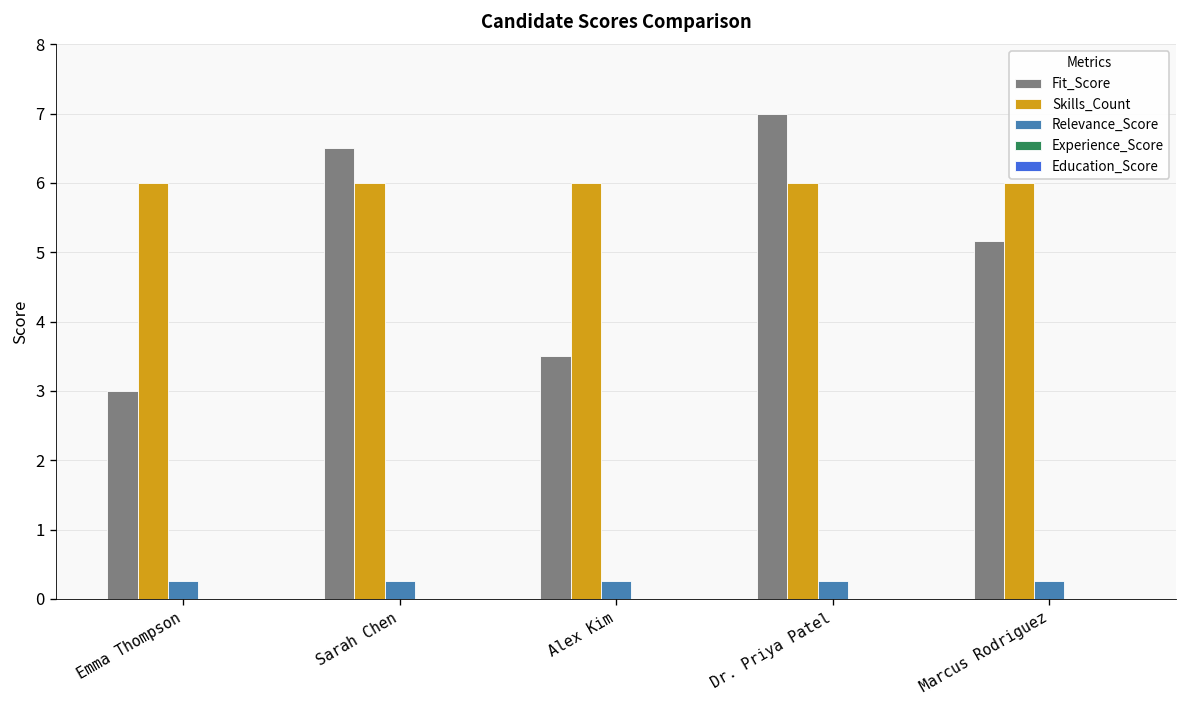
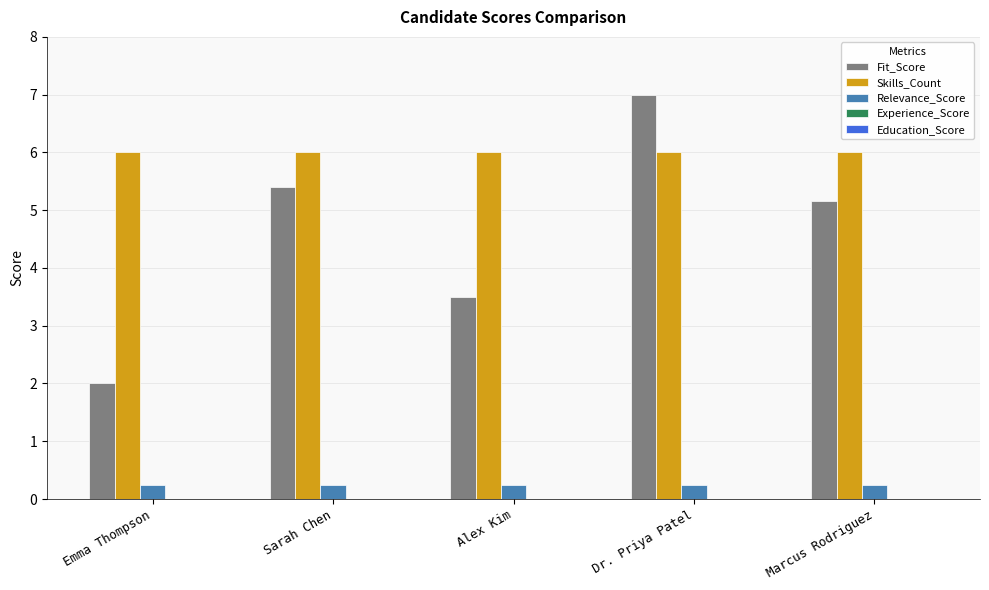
  {
    "Fit_Score": {
-     "Emma Thompson": 3,
-     "Sarah Chen": 6.5,
+     "Emma Thompson": 2,
+     "Sarah Chen": 5.4,
      "Alex Kim": 3.5,
      "Dr. Priya Patel": 7.0,
      "Marcus Rodriguez": 5.2
    },
    "Skills_Count": {
      "Emma Thompson": 6.0,
      "Sarah Chen": 6.0,
      "Alex Kim": 6.0,
      "Dr. Priya Patel": 6.0,
      "Marcus Rodriguez": 6.0
    },
    "Experience_Score": {
      "Emma Thompson": 0.0,
      "Sarah Chen": 0.0,
      "Alex Kim": 0.0,
      "Dr. Priya Patel": 0.0,
      "Marcus Rodriguez": 0.0
    }
  }
